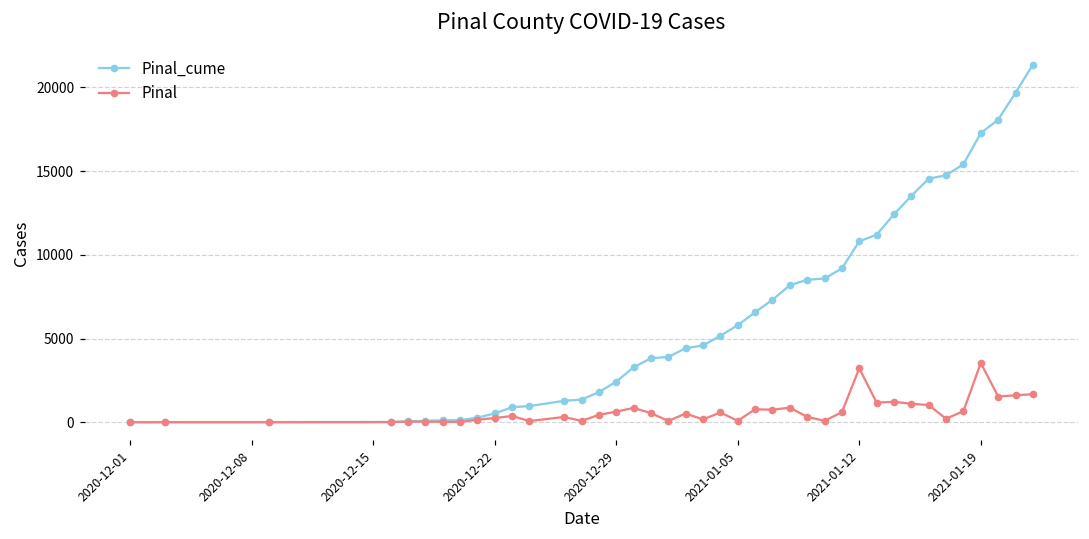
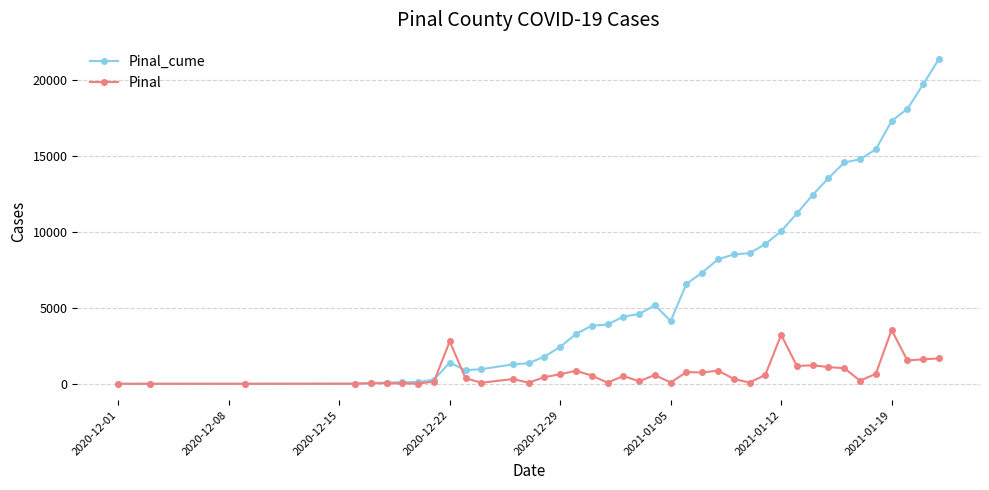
  {
    "Pinal_cume": {
-     "2020-12-22": 500,
+     "2020-12-22": 1400,
      "2020-12-29": 2400,
-     "2021-01-05": 5800,
-     "2021-01-12": 10800,
+     "2021-01-05": 4100,
+     "2021-01-12": 10000,
      "2021-01-19": 17300
    },
    "Pinal": {
-     "2020-12-22": 200,
+     "2020-12-22": 2800,
      "2020-12-29": 600,
      "2021-01-05": 100,
      "2021-01-12": 3200,
      "2021-01-19": 3500
    }
  }
